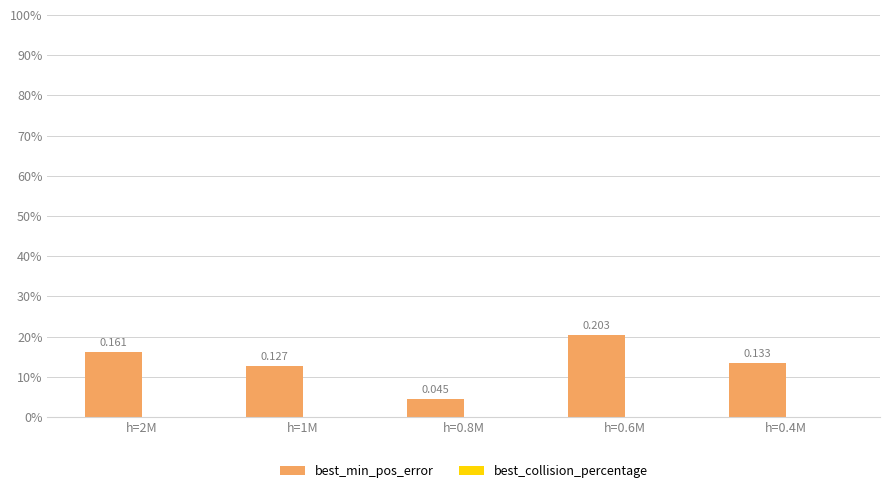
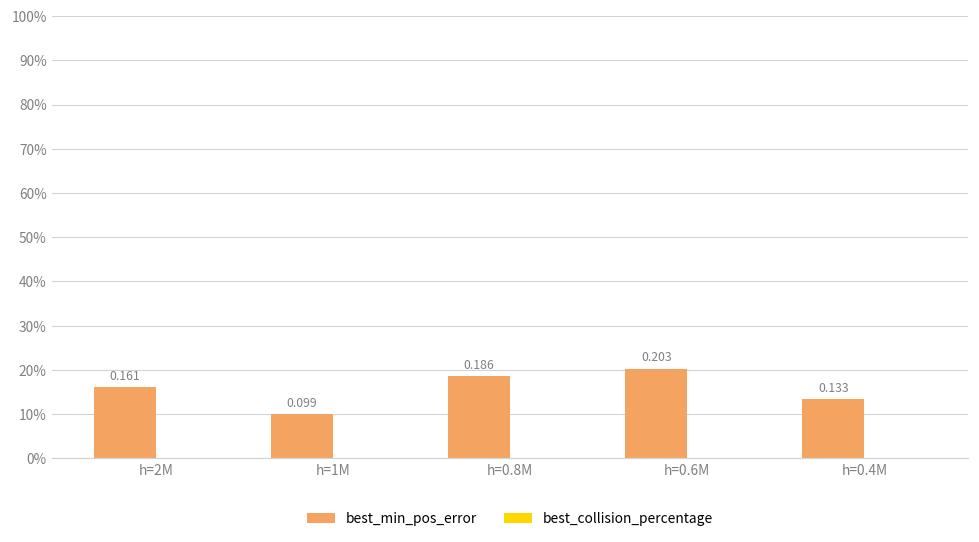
  {
    "best_min_pos_error": {
      "h=2M": "0.161",
-     "h=1M": "0.127",
-     "h=0.8M": "0.045",
+     "h=1M": "0.099",
+     "h=0.8M": "0.186",
      "h=0.6M": "0.203",
      "h=0.4M": "0.133"
    },
    "best_collision_percentage": {
      "h=2M": "0%",
      "h=1M": "0%",
      "h=0.8M": "0%",
      "h=0.6M": "0%",
      "h=0.4M": "0%"
    }
  }
